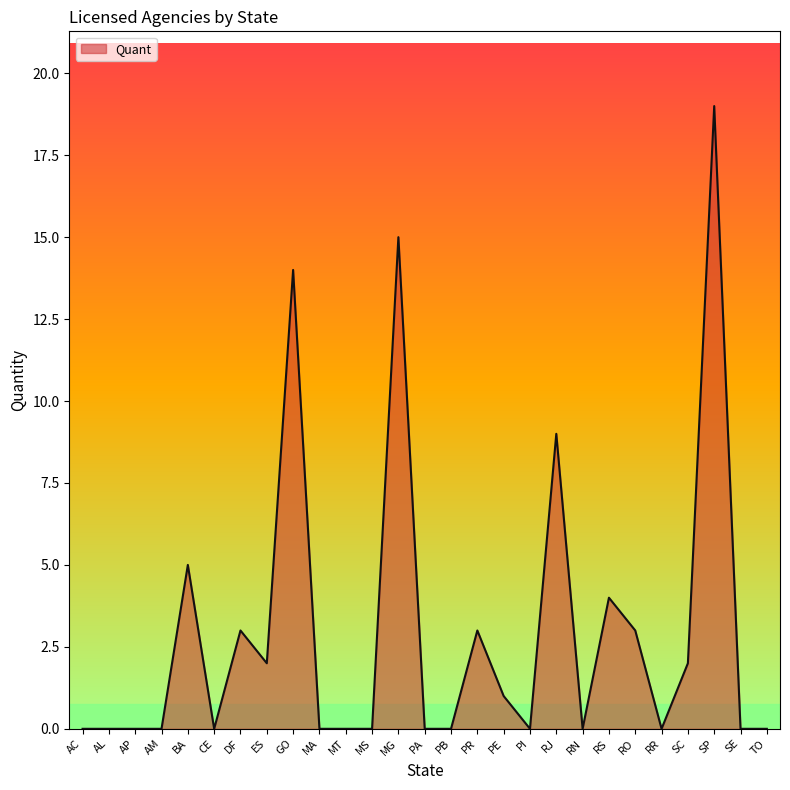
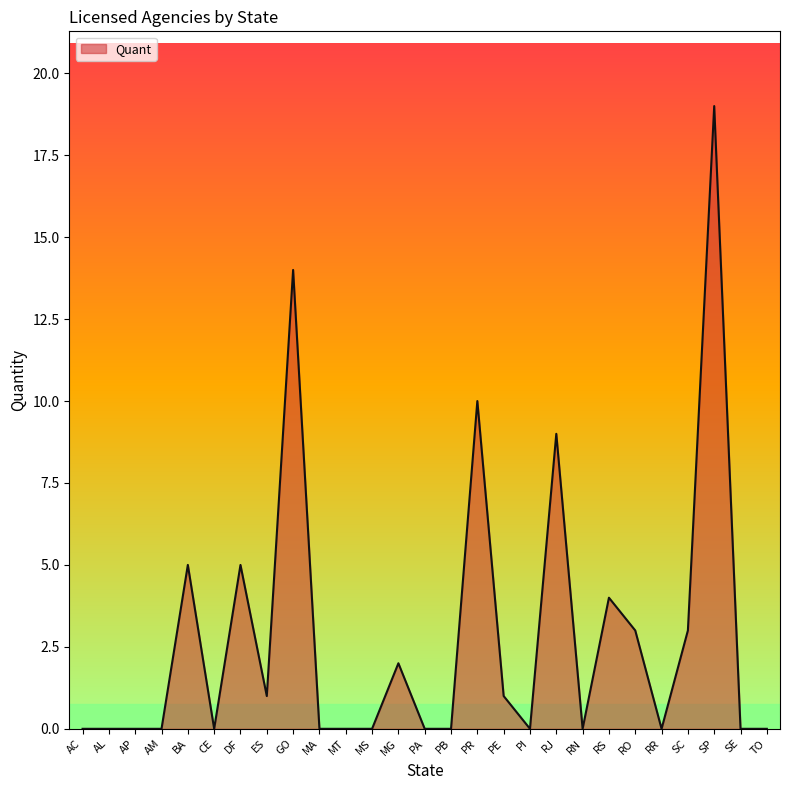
  {
    "BA": 5,
-   "DF": 3,
-   "ES": 2,
+   "DF": 5,
+   "ES": 1,
    "GO": 14,
-   "MG": 15,
-   "PR": 3,
+   "MG": 2,
+   "PR": 10,
    "PE": 1,
    "RJ": 9,
    "RS": 4,
    "RO": 3,
-   "SC": 2,
+   "SC": 3,
    "SP": 19
  }
